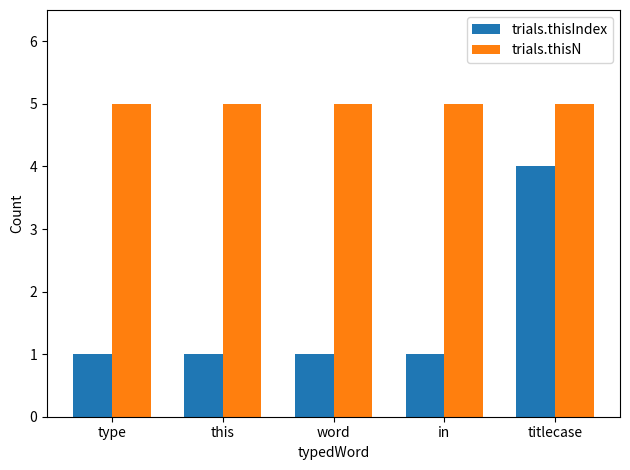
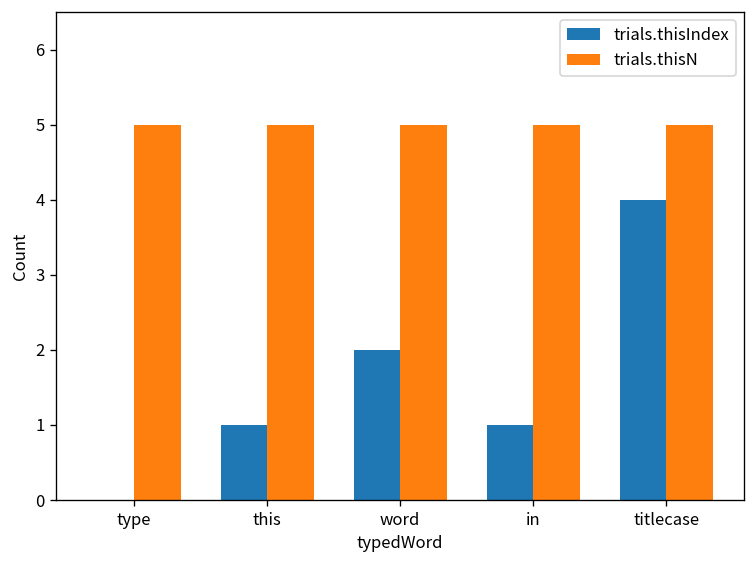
  {
    "trials.thisIndex": {
-     "type": 1,
+     "type": 0,
      "this": 1,
-     "word": 1,
+     "word": 2,
      "in": 1,
      "titlecase": 4
    },
    "trials.thisN": {
      "type": 5,
      "this": 5,
      "word": 5,
      "in": 5,
      "titlecase": 5
    }
  }
